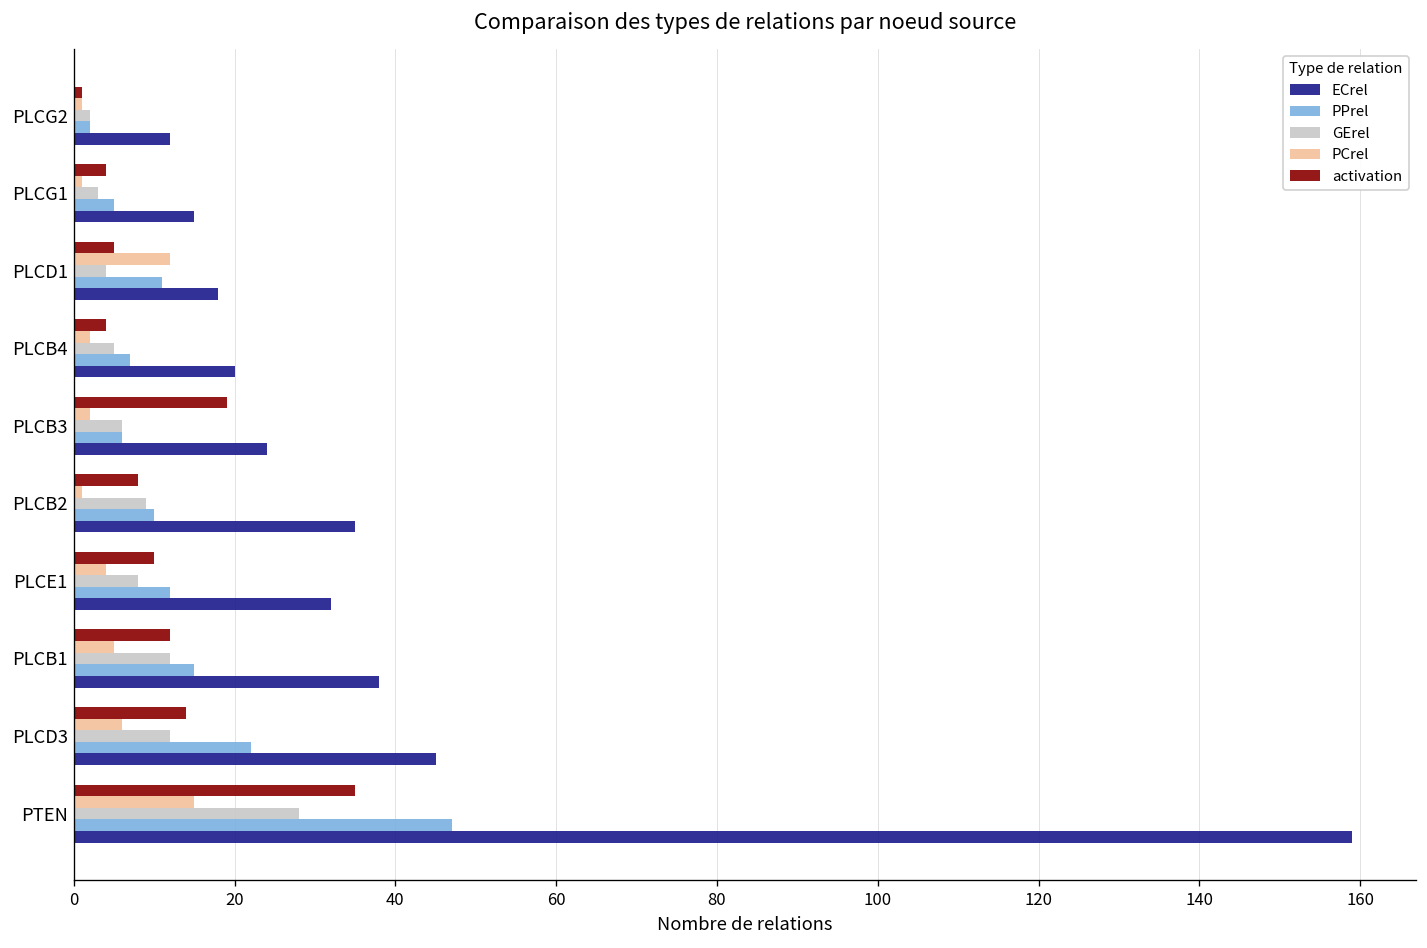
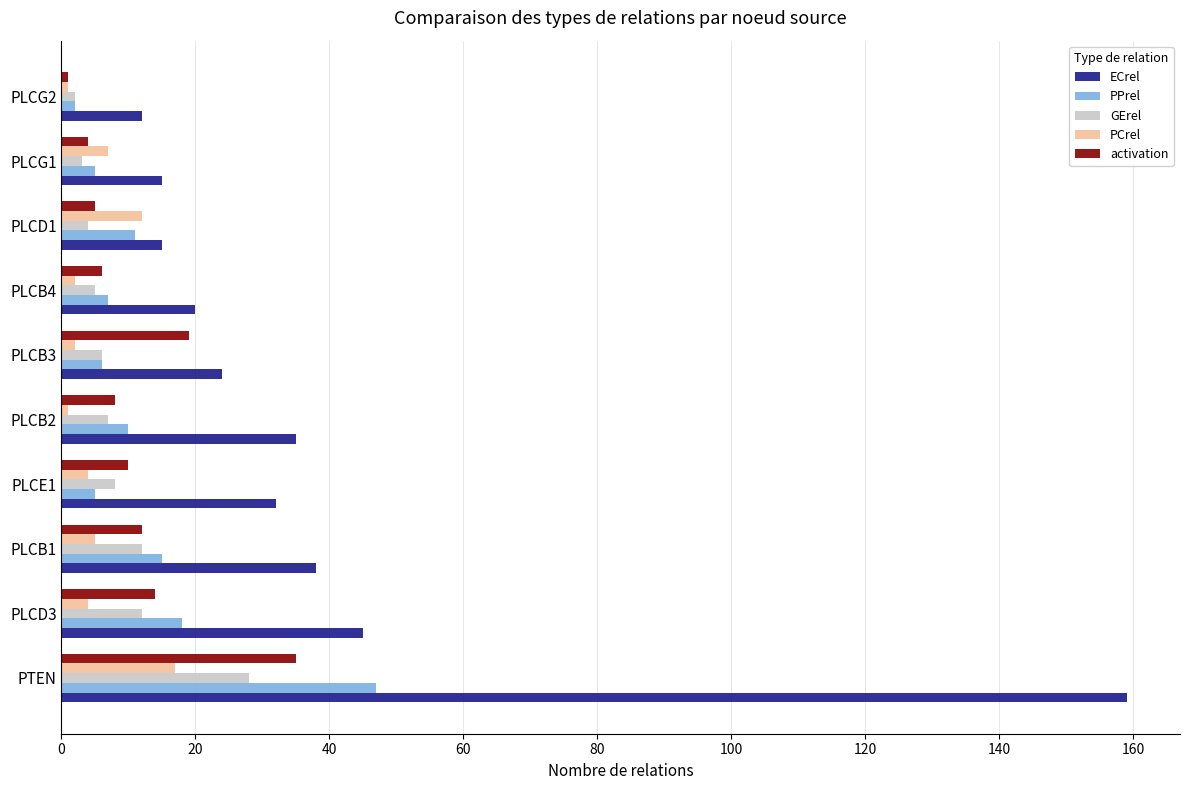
  {
    "ECrel": {
      "PLCG2": 12,
      "PLCG1": 15,
-     "PLCD1": 18,
+     "PLCD1": 15,
      "PLCB4": 20,
      "PLCB3": 24,
      "PLCB2": 35,
      "PLCE1": 32,
      "PLCB1": 38,
      "PLCD3": 45,
      "PTEN": 159
    },
    "PPrel": {
      "PLCG2": 2,
      "PLCG1": 5,
      "PLCD1": 11,
      "PLCB4": 7,
      "PLCB3": 6,
      "PLCB2": 10,
-     "PLCE1": 12,
+     "PLCE1": 5,
      "PLCB1": 15,
-     "PLCD3": 22,
+     "PLCD3": 18,
      "PTEN": 47
    },
    "GErel": {
      "PLCG2": 2,
      "PLCG1": 3,
      "PLCD1": 4,
      "PLCB4": 5,
      "PLCB3": 6,
-     "PLCB2": 9,
+     "PLCB2": 7,
      "PLCE1": 8,
      "PLCB1": 12,
      "PLCD3": 12,
      "PTEN": 28
    },
    "PCrel": {
      "PLCG2": 1,
-     "PLCG1": 1,
+     "PLCG1": 7,
      "PLCD1": 12,
      "PLCB4": 2,
      "PLCB3": 2,
      "PLCB2": 1,
      "PLCE1": 4,
      "PLCB1": 5,
-     "PLCD3": 6,
-     "PTEN": 15
+     "PLCD3": 4,
+     "PTEN": 17
    },
    "activation": {
      "PLCG2": 1,
      "PLCG1": 4,
      "PLCD1": 5,
-     "PLCB4": 4,
+     "PLCB4": 6,
      "PLCB3": 19,
      "PLCB2": 8,
      "PLCE1": 10,
      "PLCB1": 12,
      "PLCD3": 14,
      "PTEN": 35
    }
  }
